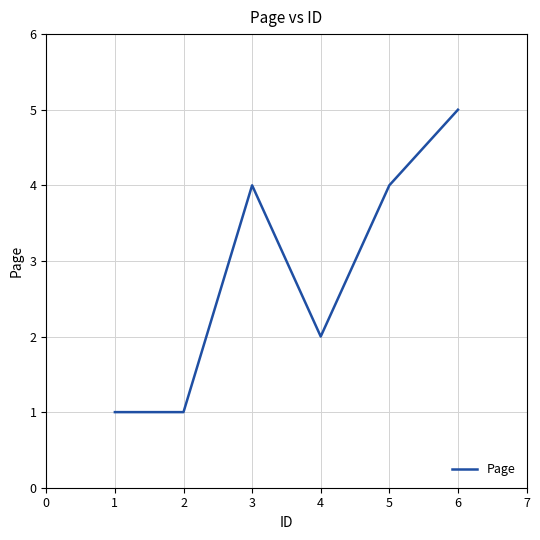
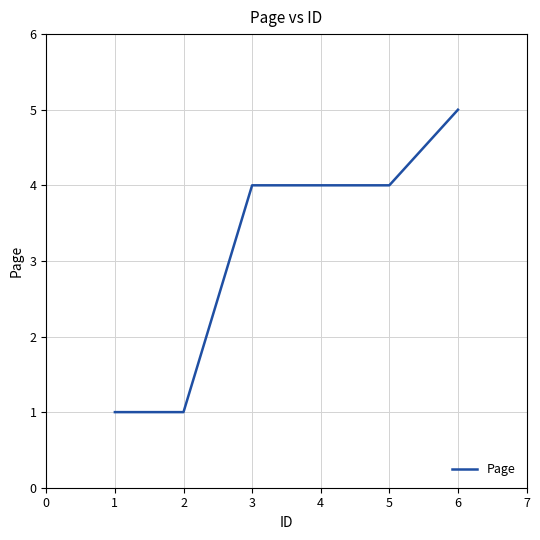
  {
    "1": 1,
    "2": 1,
    "3": 4,
-   "4": 2,
+   "4": 4,
    "5": 4,
    "6": 5
  }
